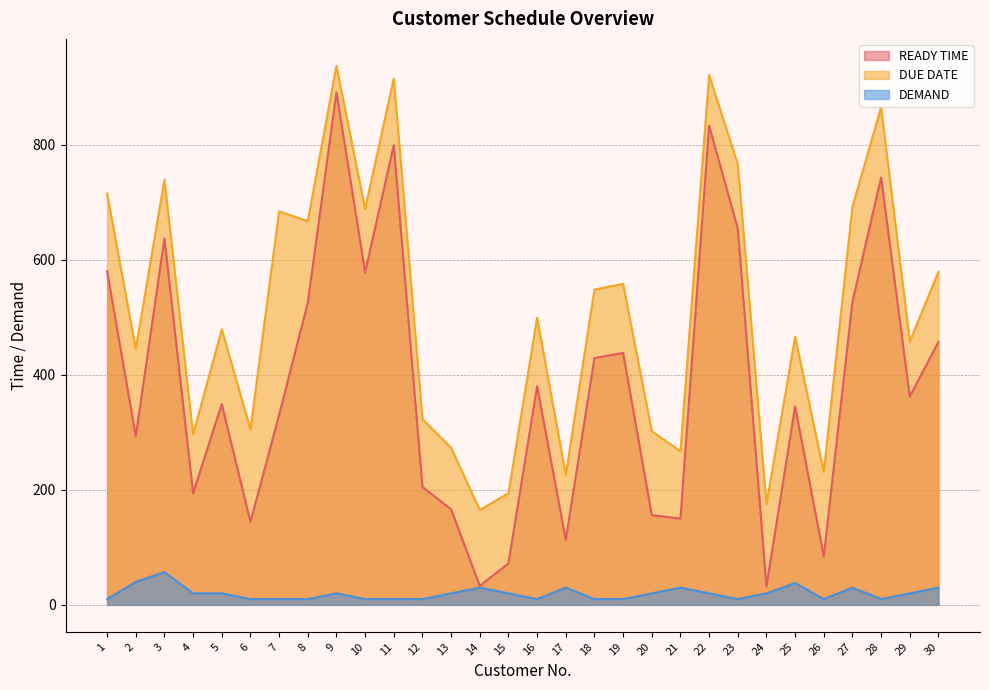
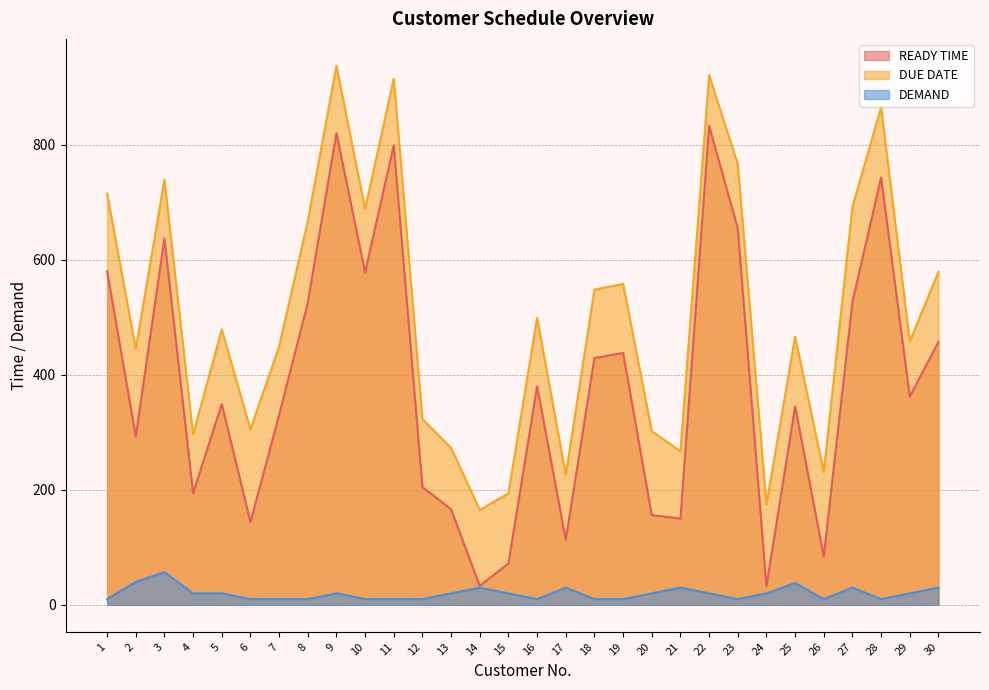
  {
    "READY TIME": {
      "1": 580,
      "2": 290,
      "3": 640,
      "4": 190,
      "5": 350,
      "6": 140,
      "7": 330,
      "8": 530,
-     "9": 890,
+     "9": 820,
      "10": 580,
      "11": 800,
      "12": 210,
      "13": 170,
      "15": 70,
      "16": 380,
      "17": 110,
      "18": 430,
      "19": 440,
      "20": 160,
      "21": 150,
      "22": 830,
      "23": 650,
      "24": 30,
      "25": 350,
      "26": 80,
      "27": 530,
      "28": 740,
      "29": 360,
      "30": 460
    },
    "DUE DATE": {
      "1": 720,
      "2": 450,
      "3": 740,
      "4": 300,
      "5": 480,
      "6": 310,
-     "7": 680,
+     "7": 450,
      "8": 670,
      "9": 940,
      "10": 690,
      "11": 920,
      "12": 320,
      "13": 270,
      "14": 170,
      "15": 190,
      "16": 500,
      "17": 230,
      "18": 550,
      "19": 560,
      "20": 300,
      "21": 270,
      "22": 920,
      "23": 770,
      "24": 180,
      "25": 470,
      "26": 230,
      "27": 690,
      "28": 870,
      "29": 460,
      "30": 580
    },
    "DEMAND": {
      "1": 10,
      "2": 40,
      "3": 60,
      "4": 20,
      "5": 20,
      "6": 10,
      "7": 10,
      "8": 10,
      "9": 20,
      "10": 10,
      "11": 10,
      "12": 10,
      "13": 20,
      "15": 20,
      "16": 10,
      "17": 30,
      "18": 10,
      "19": 10,
      "20": 20,
      "21": 30,
      "22": 20,
      "23": 10,
      "24": 20,
      "25": 40,
      "26": 10,
      "27": 30,
      "28": 10,
      "29": 20,
      "30": 30
    }
  }
